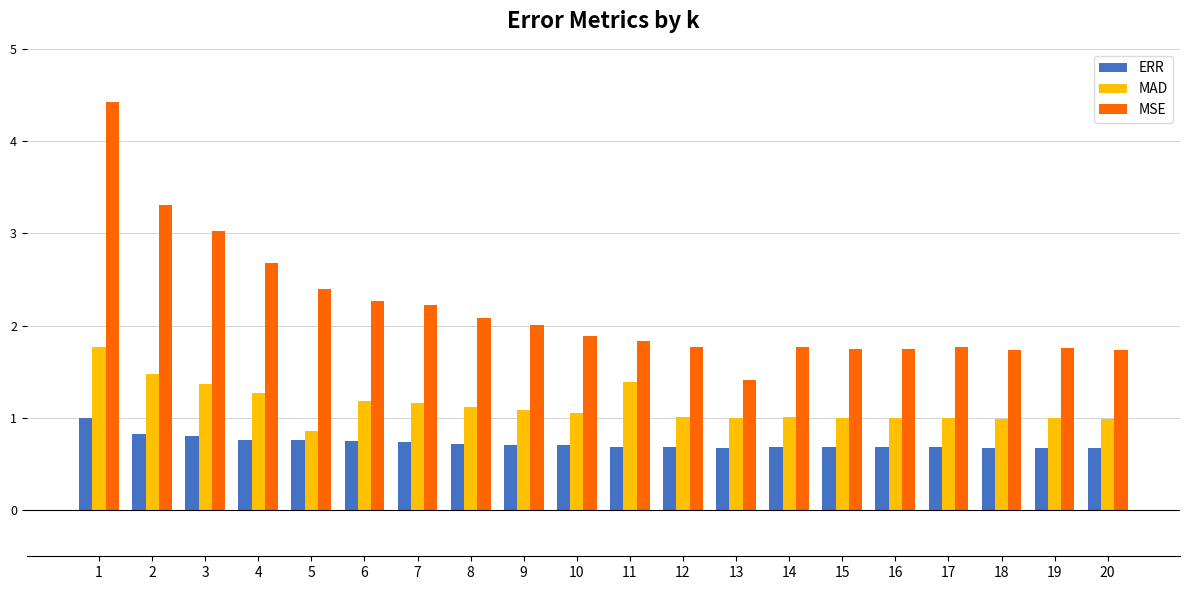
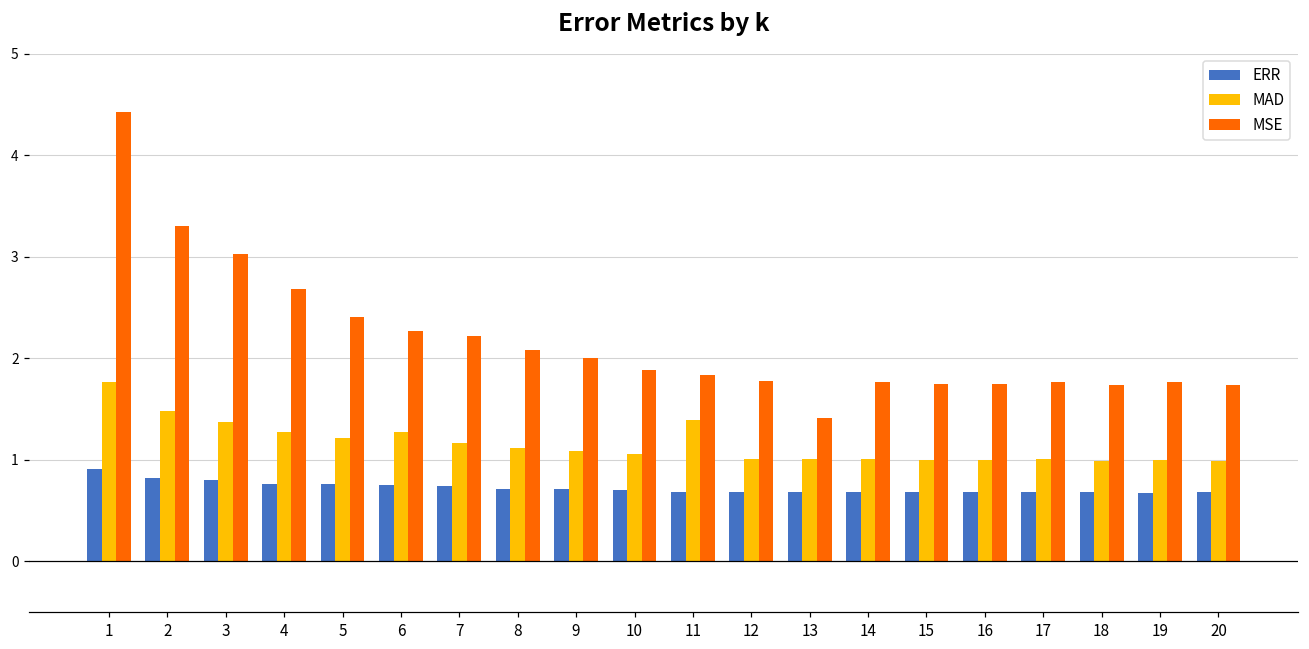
  {
    "ERR": {
-     "1": 1.0,
+     "1": 0.9,
      "2": 0.8,
      "3": 0.8,
      "4": 0.8,
      "5": 0.8,
      "6": 0.7,
      "7": 0.7,
      "8": 0.7,
      "9": 0.7,
      "10": 0.7,
      "11": 0.7,
      "12": 0.7,
      "13": 0.7,
      "14": 0.7,
      "15": 0.7,
      "16": 0.7,
      "17": 0.7,
      "18": 0.7,
      "19": 0.7,
      "20": 0.7
    },
    "MAD": {
      "1": 1.8,
      "2": 1.5,
      "3": 1.4,
      "4": 1.3,
-     "5": 0.9,
-     "6": 1.2,
+     "5": 1.2,
+     "6": 1.3,
      "7": 1.2,
      "8": 1.1,
      "9": 1.1,
      "10": 1.1,
      "11": 1.4,
      "12": 1.0,
      "13": 1.0,
      "14": 1.0,
      "15": 1.0,
      "16": 1.0,
      "17": 1.0,
      "18": 1.0,
      "19": 1.0,
      "20": 1.0
    },
    "MSE": {
      "1": 4.4,
      "2": 3.3,
      "3": 3.0,
      "4": 2.7,
      "5": 2.4,
      "6": 2.3,
      "7": 2.2,
      "8": 2.1,
      "9": 2.0,
      "10": 1.9,
      "11": 1.8,
      "12": 1.8,
      "13": 1.4,
      "14": 1.8,
      "15": 1.7,
      "16": 1.7,
      "17": 1.8,
      "18": 1.7,
      "19": 1.8,
      "20": 1.7
    }
  }
